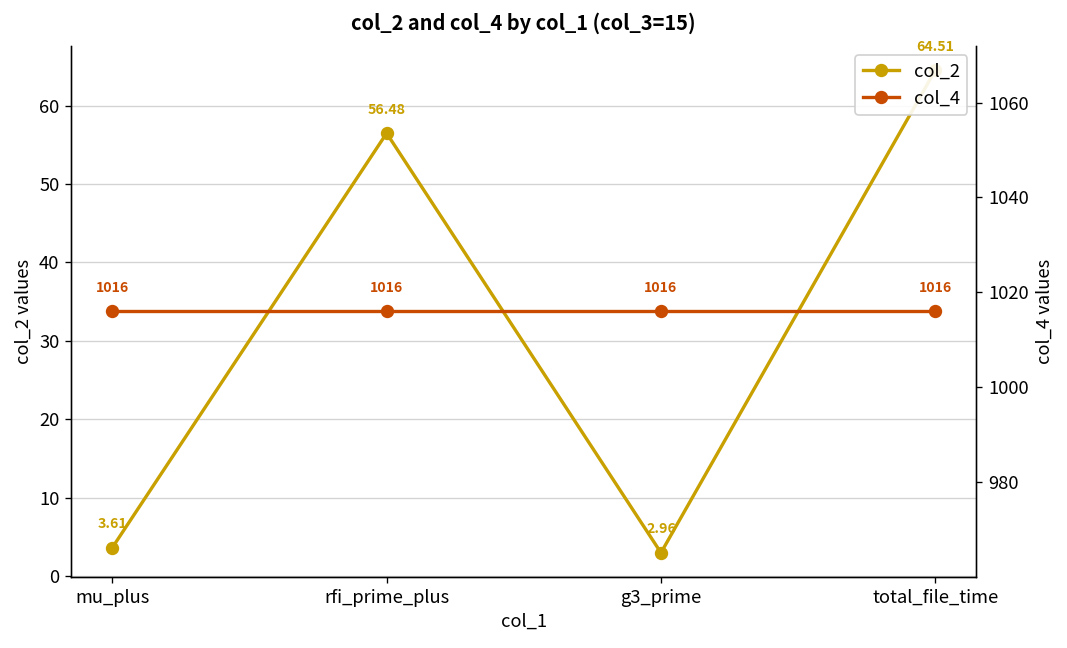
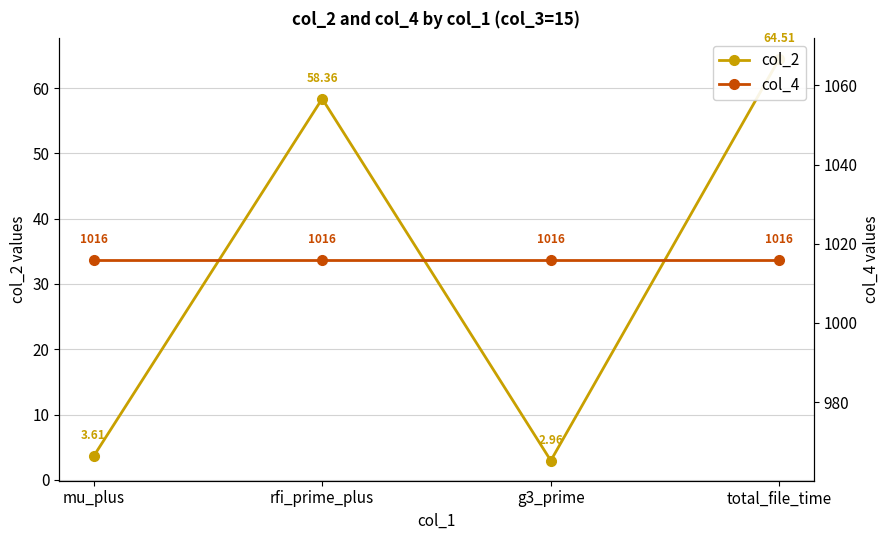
  {
    "col_2": {
      "mu_plus": 3.61,
-     "rfi_prime_plus": 56.48,
+     "rfi_prime_plus": 58.36,
      "g3_prime": 2.96
    },
    "col_4": {
      "mu_plus": 1016,
      "rfi_prime_plus": 1016,
      "g3_prime": 1016,
      "total_file_time": 1016
    }
  }
